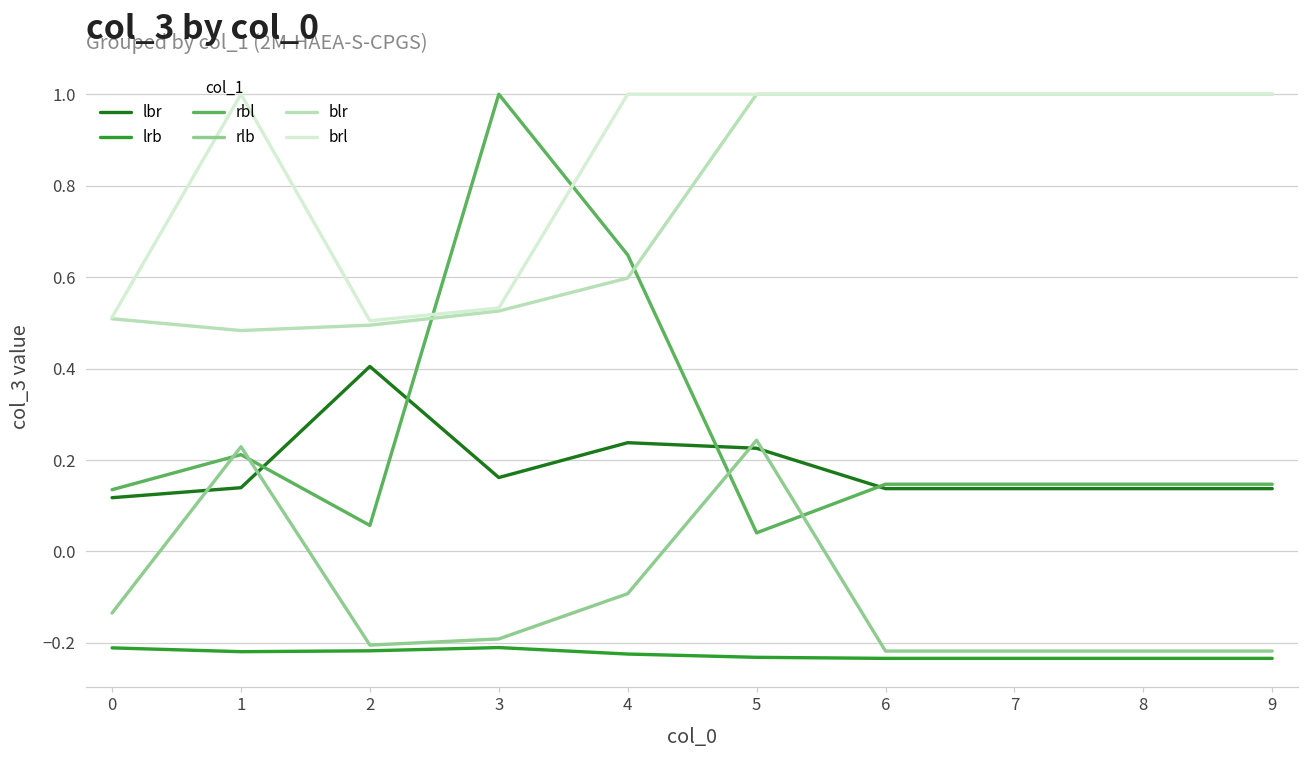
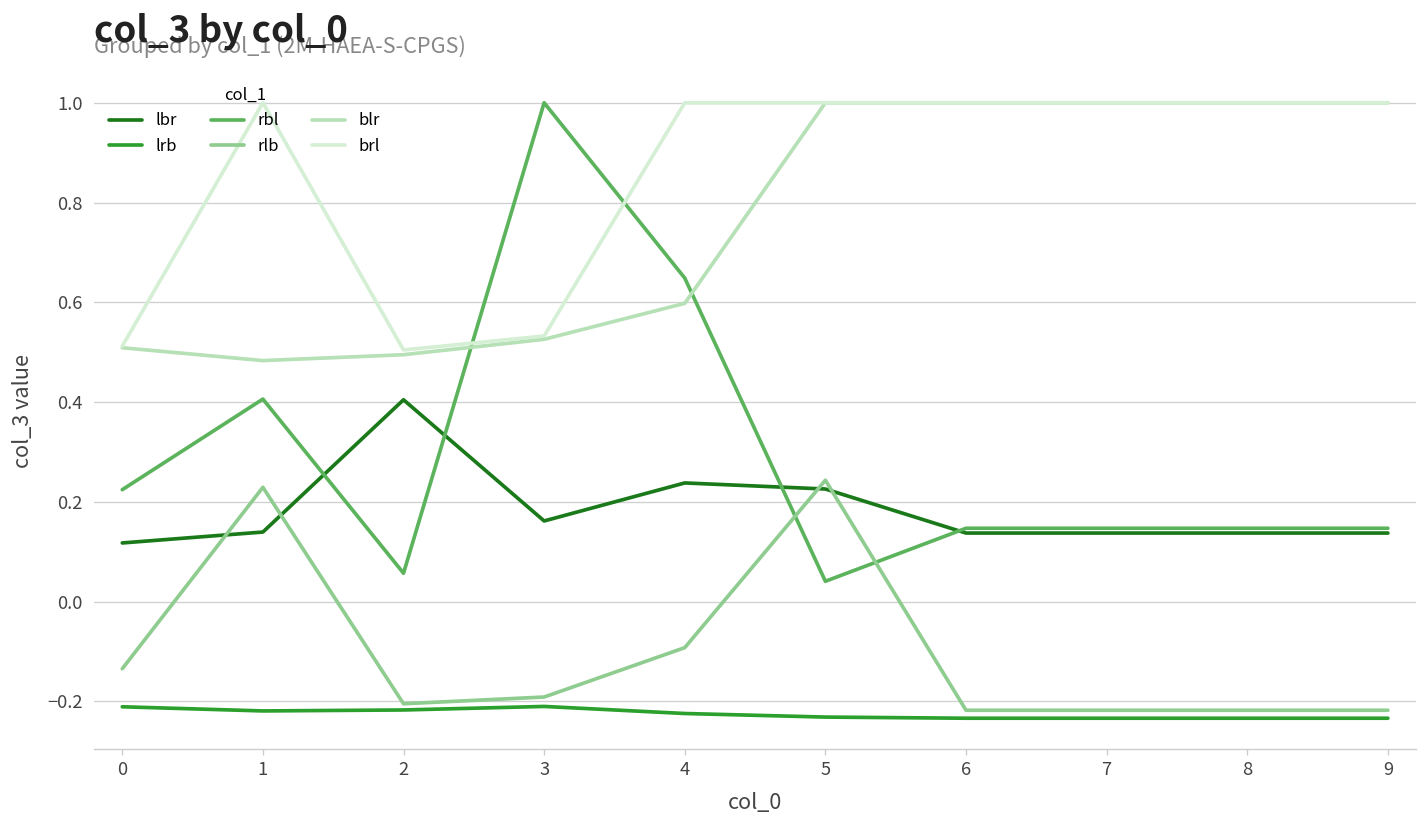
  {
    "rbl": {
-     "0": 0.14,
-     "1": 0.21,
+     "0": 0.22,
+     "1": 0.41,
      "2": 0.06,
      "3": 1.00,
      "4": 0.65,
      "5": 0.04,
      "6": 0.15,
      "7": 0.15,
      "8": 0.15,
      "9": 0.15
    }
  }
